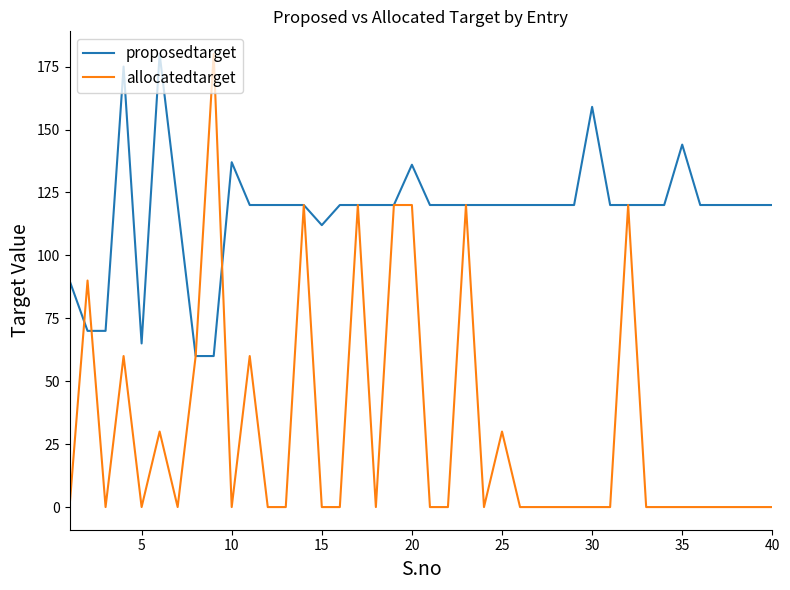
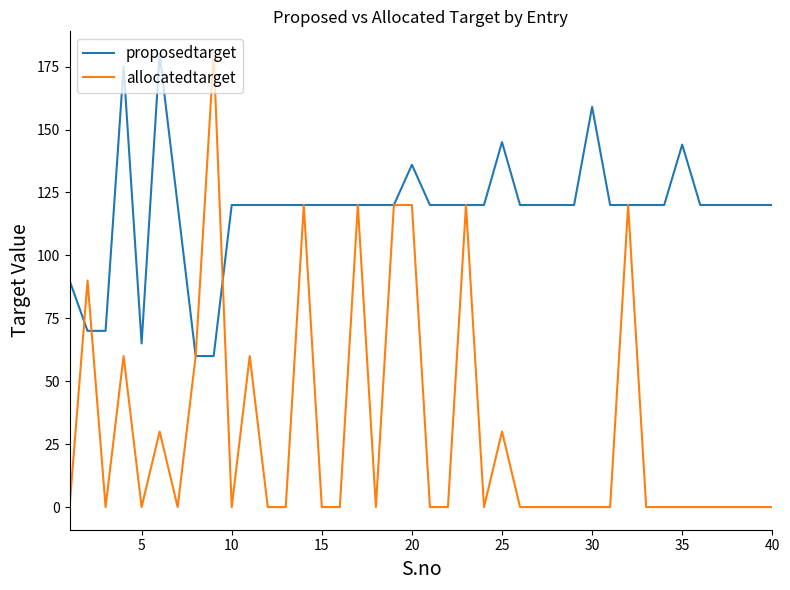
  {
    "proposedtarget": {
      "5": 65,
-     "10": 137,
-     "15": 112,
+     "10": 120,
+     "15": 120,
      "20": 136,
-     "25": 120,
+     "25": 145,
      "30": 159,
      "35": 144,
      "40": 120
    },
    "allocatedtarget": {
      "5": 0,
      "10": 0,
      "15": 0,
      "20": 120,
      "25": 30,
      "30": 0,
      "35": 0,
      "40": 0
    }
  }
